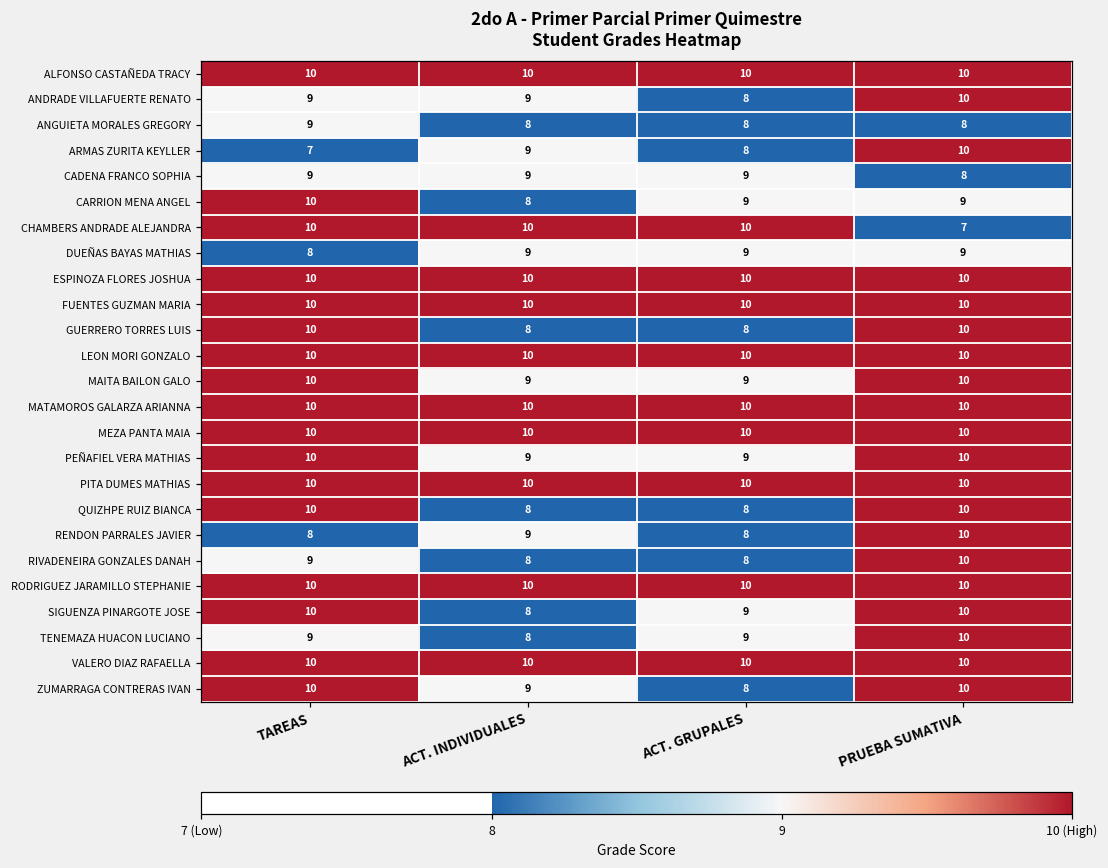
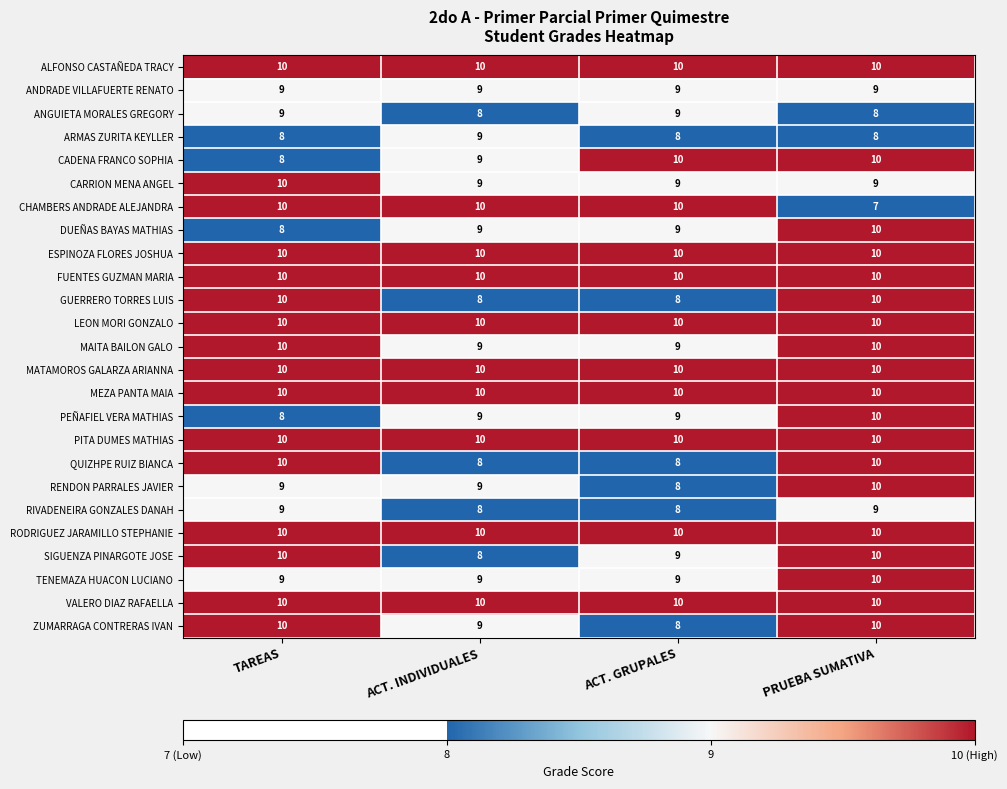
  {
    "ALFONSO CASTAÑEDA TRACY": {
      "TAREAS": 10,
      "ACT. INDIVIDUALES": 10,
      "ACT. GRUPALES": 10,
      "PRUEBA SUMATIVA": 10
    },
    "ANDRADE VILLAFUERTE RENATO": {
      "TAREAS": 9,
      "ACT. INDIVIDUALES": 9,
-     "ACT. GRUPALES": 8,
-     "PRUEBA SUMATIVA": 10
+     "ACT. GRUPALES": 9,
+     "PRUEBA SUMATIVA": 9
    },
    "ANGUIETA MORALES GREGORY": {
      "TAREAS": 9,
      "ACT. INDIVIDUALES": 8,
-     "ACT. GRUPALES": 8,
+     "ACT. GRUPALES": 9,
      "PRUEBA SUMATIVA": 8
    },
    "ARMAS ZURITA KEYLLER": {
-     "TAREAS": 7,
+     "TAREAS": 8,
      "ACT. INDIVIDUALES": 9,
      "ACT. GRUPALES": 8,
-     "PRUEBA SUMATIVA": 10
+     "PRUEBA SUMATIVA": 8
    },
    "CADENA FRANCO SOPHIA": {
-     "TAREAS": 9,
+     "TAREAS": 8,
      "ACT. INDIVIDUALES": 9,
-     "ACT. GRUPALES": 9,
-     "PRUEBA SUMATIVA": 8
+     "ACT. GRUPALES": 10,
+     "PRUEBA SUMATIVA": 10
    },
    "CARRION MENA ANGEL": {
      "TAREAS": 10,
-     "ACT. INDIVIDUALES": 8,
+     "ACT. INDIVIDUALES": 9,
      "ACT. GRUPALES": 9,
      "PRUEBA SUMATIVA": 9
    },
    "CHAMBERS ANDRADE ALEJANDRA": {
      "TAREAS": 10,
      "ACT. INDIVIDUALES": 10,
      "ACT. GRUPALES": 10,
      "PRUEBA SUMATIVA": 7
    },
    "DUEÑAS BAYAS MATHIAS": {
      "TAREAS": 8,
      "ACT. INDIVIDUALES": 9,
      "ACT. GRUPALES": 9,
-     "PRUEBA SUMATIVA": 9
+     "PRUEBA SUMATIVA": 10
    },
    "ESPINOZA FLORES JOSHUA": {
      "TAREAS": 10,
      "ACT. INDIVIDUALES": 10,
      "ACT. GRUPALES": 10,
      "PRUEBA SUMATIVA": 10
    },
    "FUENTES GUZMAN MARIA": {
      "TAREAS": 10,
      "ACT. INDIVIDUALES": 10,
      "ACT. GRUPALES": 10,
      "PRUEBA SUMATIVA": 10
    },
    "GUERRERO TORRES LUIS": {
      "TAREAS": 10,
      "ACT. INDIVIDUALES": 8,
      "ACT. GRUPALES": 8,
      "PRUEBA SUMATIVA": 10
    },
    "LEON MORI GONZALO": {
      "TAREAS": 10,
      "ACT. INDIVIDUALES": 10,
      "ACT. GRUPALES": 10,
      "PRUEBA SUMATIVA": 10
    },
    "MAITA BAILON GALO": {
      "TAREAS": 10,
      "ACT. INDIVIDUALES": 9,
      "ACT. GRUPALES": 9,
      "PRUEBA SUMATIVA": 10
    },
    "MATAMOROS GALARZA ARIANNA": {
      "TAREAS": 10,
      "ACT. INDIVIDUALES": 10,
      "ACT. GRUPALES": 10,
      "PRUEBA SUMATIVA": 10
    },
    "MEZA PANTA MAIA": {
      "TAREAS": 10,
      "ACT. INDIVIDUALES": 10,
      "ACT. GRUPALES": 10,
      "PRUEBA SUMATIVA": 10
    },
    "PEÑAFIEL VERA MATHIAS": {
-     "TAREAS": 10,
+     "TAREAS": 8,
      "ACT. INDIVIDUALES": 9,
      "ACT. GRUPALES": 9,
      "PRUEBA SUMATIVA": 10
    },
    "PITA DUMES MATHIAS": {
      "TAREAS": 10,
      "ACT. INDIVIDUALES": 10,
      "ACT. GRUPALES": 10,
      "PRUEBA SUMATIVA": 10
    },
    "QUIZHPE RUIZ BIANCA": {
      "TAREAS": 10,
      "ACT. INDIVIDUALES": 8,
      "ACT. GRUPALES": 8,
      "PRUEBA SUMATIVA": 10
    },
    "RENDON PARRALES JAVIER": {
-     "TAREAS": 8,
+     "TAREAS": 9,
      "ACT. INDIVIDUALES": 9,
      "ACT. GRUPALES": 8,
      "PRUEBA SUMATIVA": 10
    },
    "RIVADENEIRA GONZALES DANAH": {
      "TAREAS": 9,
      "ACT. INDIVIDUALES": 8,
      "ACT. GRUPALES": 8,
-     "PRUEBA SUMATIVA": 10
+     "PRUEBA SUMATIVA": 9
    },
    "RODRIGUEZ JARAMILLO STEPHANIE": {
      "TAREAS": 10,
      "ACT. INDIVIDUALES": 10,
      "ACT. GRUPALES": 10,
      "PRUEBA SUMATIVA": 10
    },
    "SIGUENZA PINARGOTE JOSE": {
      "TAREAS": 10,
      "ACT. INDIVIDUALES": 8,
      "ACT. GRUPALES": 9,
      "PRUEBA SUMATIVA": 10
    },
    "TENEMAZA HUACON LUCIANO": {
      "TAREAS": 9,
-     "ACT. INDIVIDUALES": 8,
+     "ACT. INDIVIDUALES": 9,
      "ACT. GRUPALES": 9,
      "PRUEBA SUMATIVA": 10
    },
    "VALERO DIAZ RAFAELLA": {
      "TAREAS": 10,
      "ACT. INDIVIDUALES": 10,
      "ACT. GRUPALES": 10,
      "PRUEBA SUMATIVA": 10
    },
    "ZUMARRAGA CONTRERAS IVAN": {
      "TAREAS": 10,
      "ACT. INDIVIDUALES": 9,
      "ACT. GRUPALES": 8,
      "PRUEBA SUMATIVA": 10
    }
  }
